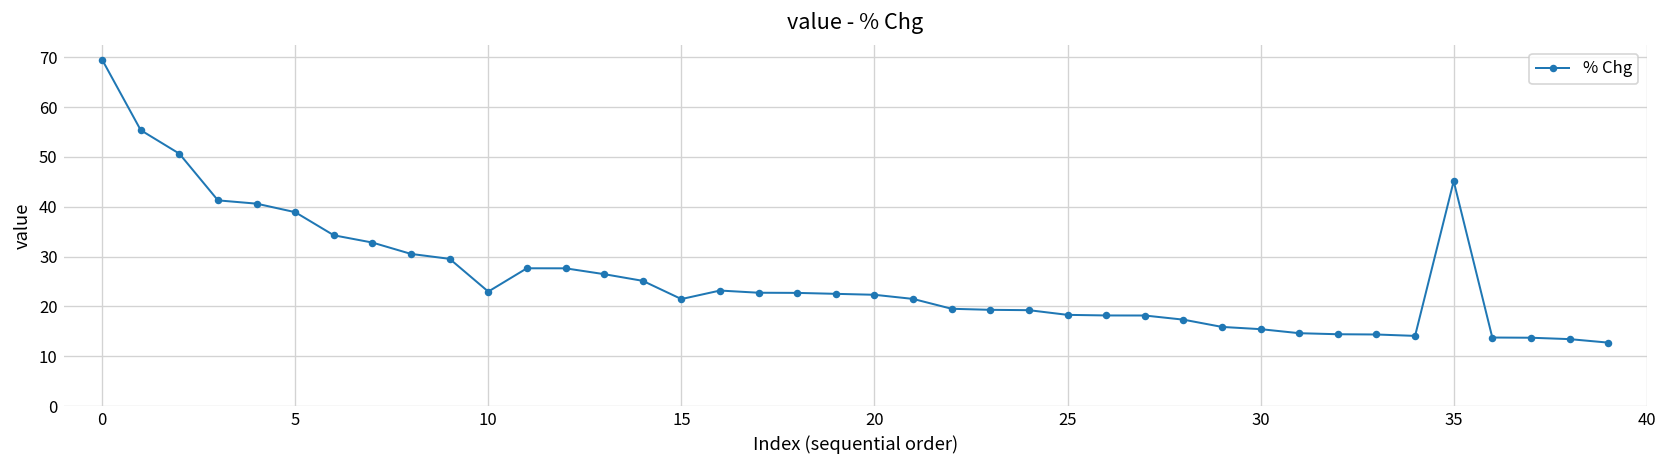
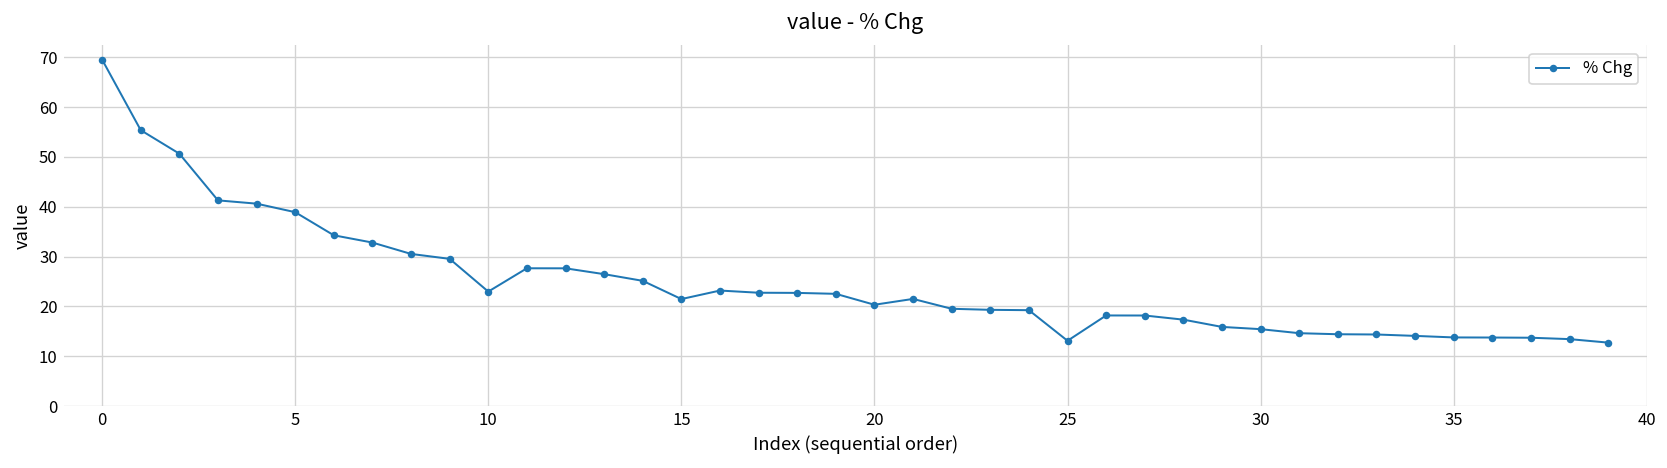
  {
    "0": 70,
    "5": 39,
    "10": 23,
    "15": 21,
-   "20": 22,
-   "25": 18,
+   "20": 20,
+   "25": 13,
    "30": 15,
-   "35": 45
+   "35": 14
  }
